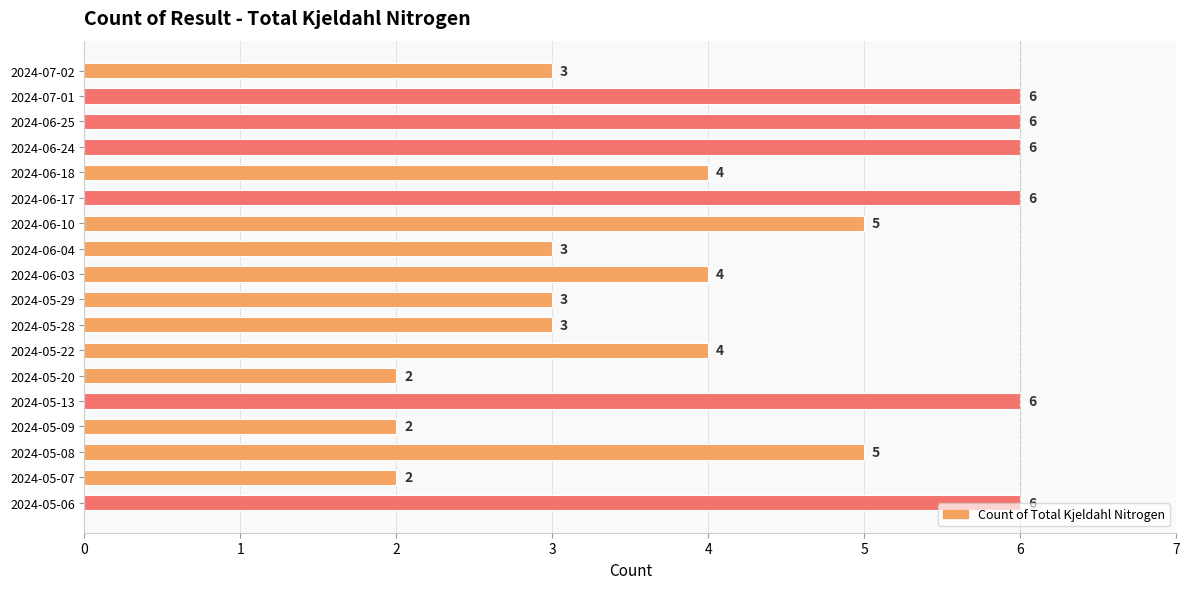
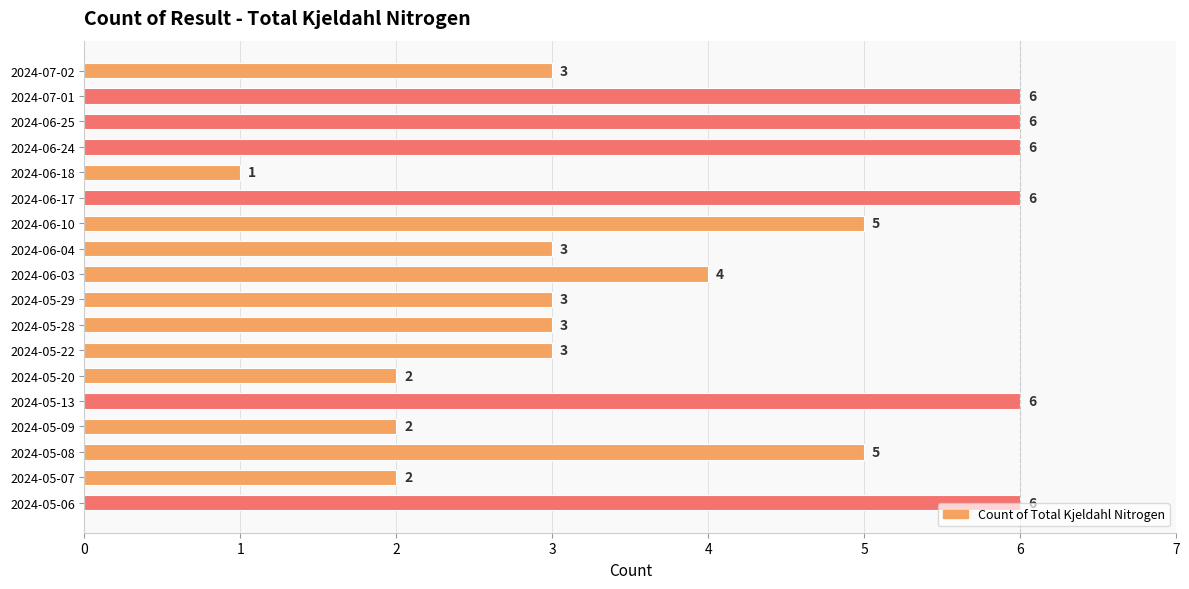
  {
    "2024-07-02": 3,
    "2024-07-01": 6,
    "2024-06-25": 6,
    "2024-06-24": 6,
-   "2024-06-18": 4,
+   "2024-06-18": 1,
    "2024-06-17": 6,
    "2024-06-10": 5,
    "2024-06-04": 3,
    "2024-06-03": 4,
    "2024-05-29": 3,
    "2024-05-28": 3,
-   "2024-05-22": 4,
+   "2024-05-22": 3,
    "2024-05-20": 2,
    "2024-05-13": 6,
    "2024-05-09": 2,
    "2024-05-08": 5,
    "2024-05-07": 2
  }
